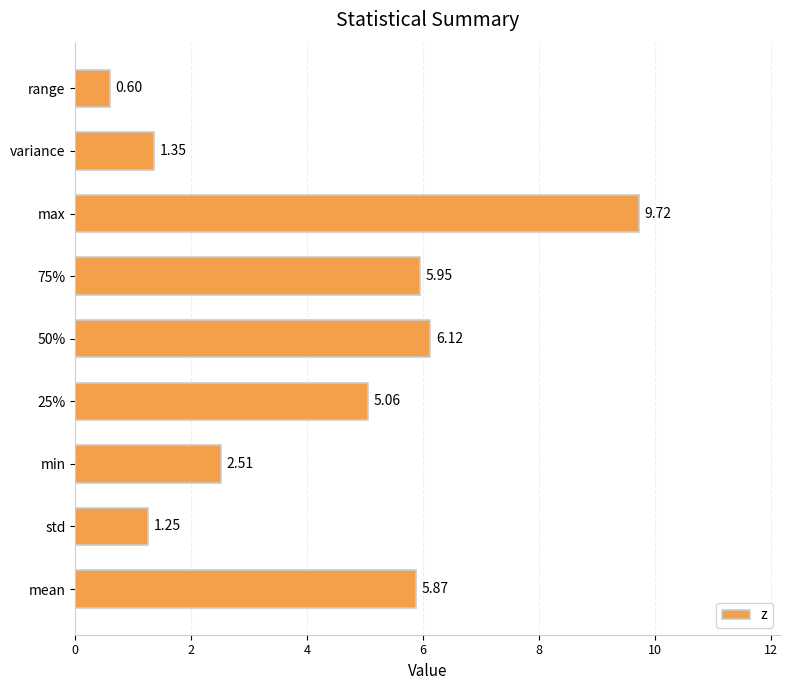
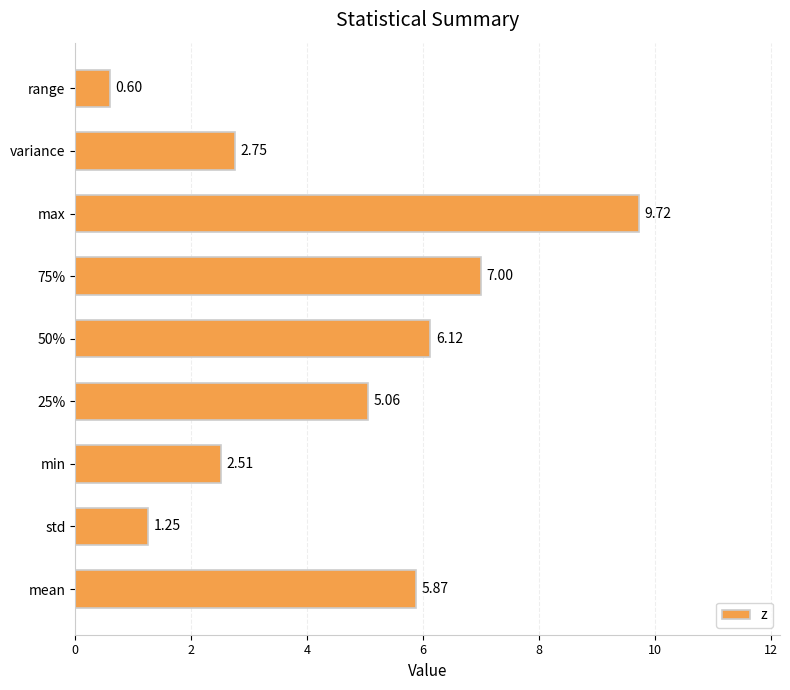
  {
    "range": 0.60,
-   "variance": 1.35,
+   "variance": 2.75,
    "max": 9.72,
-   "75%": 5.95,
+   "75%": 7.00,
    "50%": 6.12,
    "25%": 5.06,
    "min": 2.51,
    "std": 1.25,
    "mean": 5.87
  }
